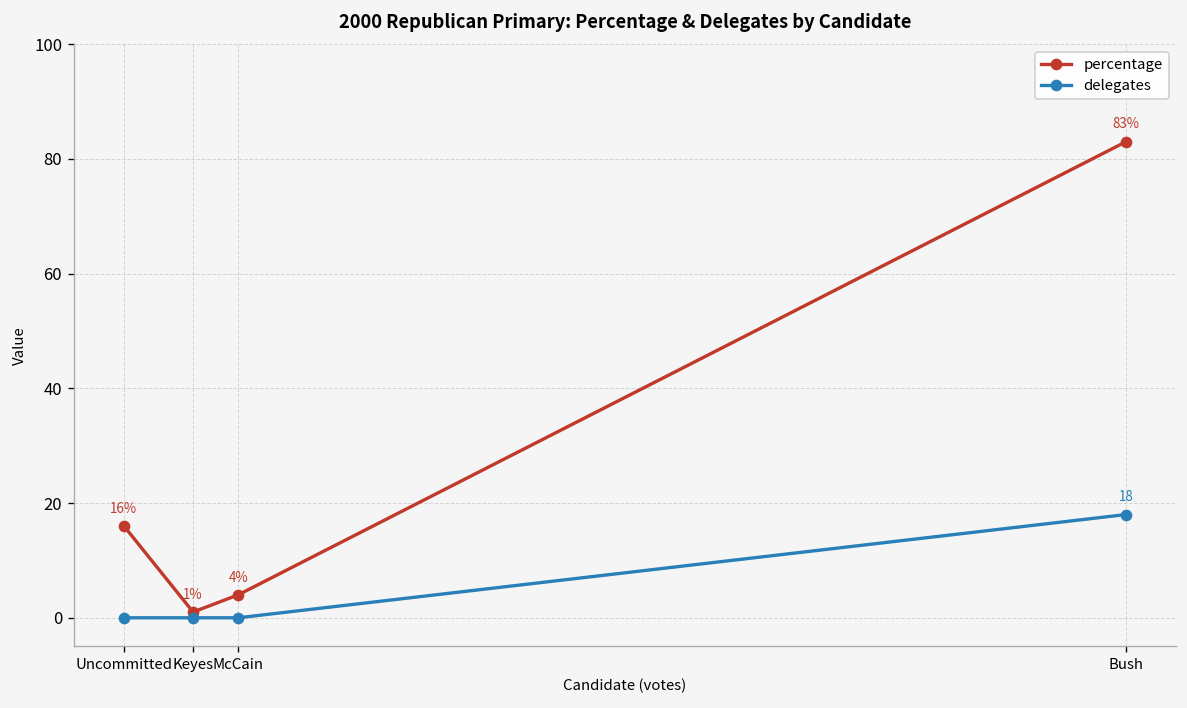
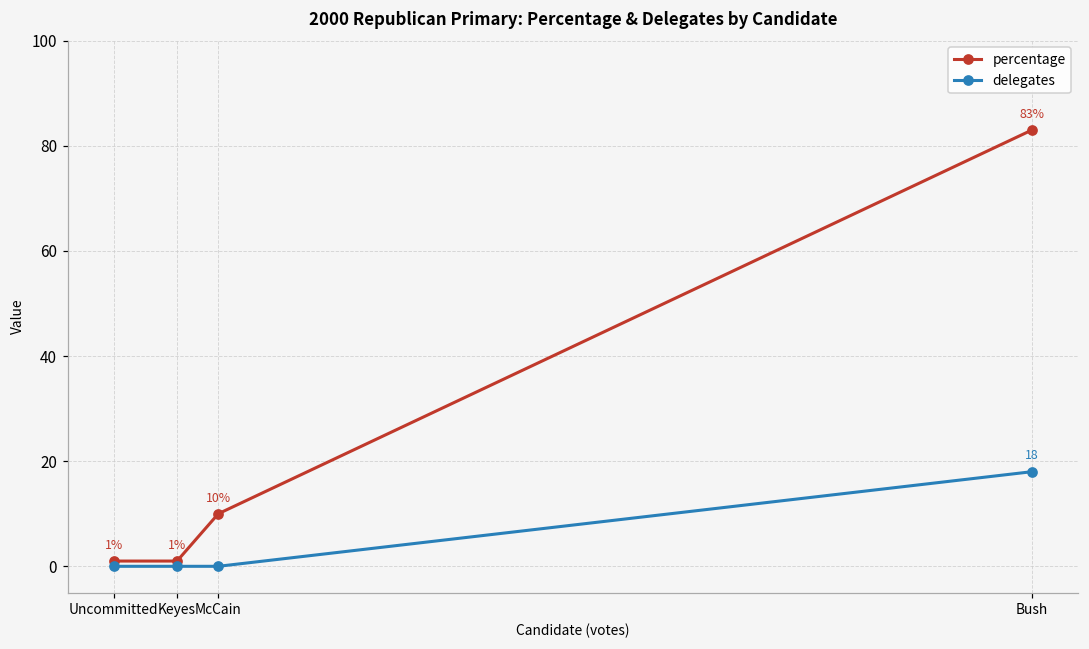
  {
    "percentage": {
-     "Uncommitted": "16%",
+     "Uncommitted": "1%",
      "Keyes": "1%",
-     "McCain": "4%",
+     "McCain": "10%",
      "Bush": "83%"
    },
    "delegates": {
      "Bush": "18"
    }
  }
